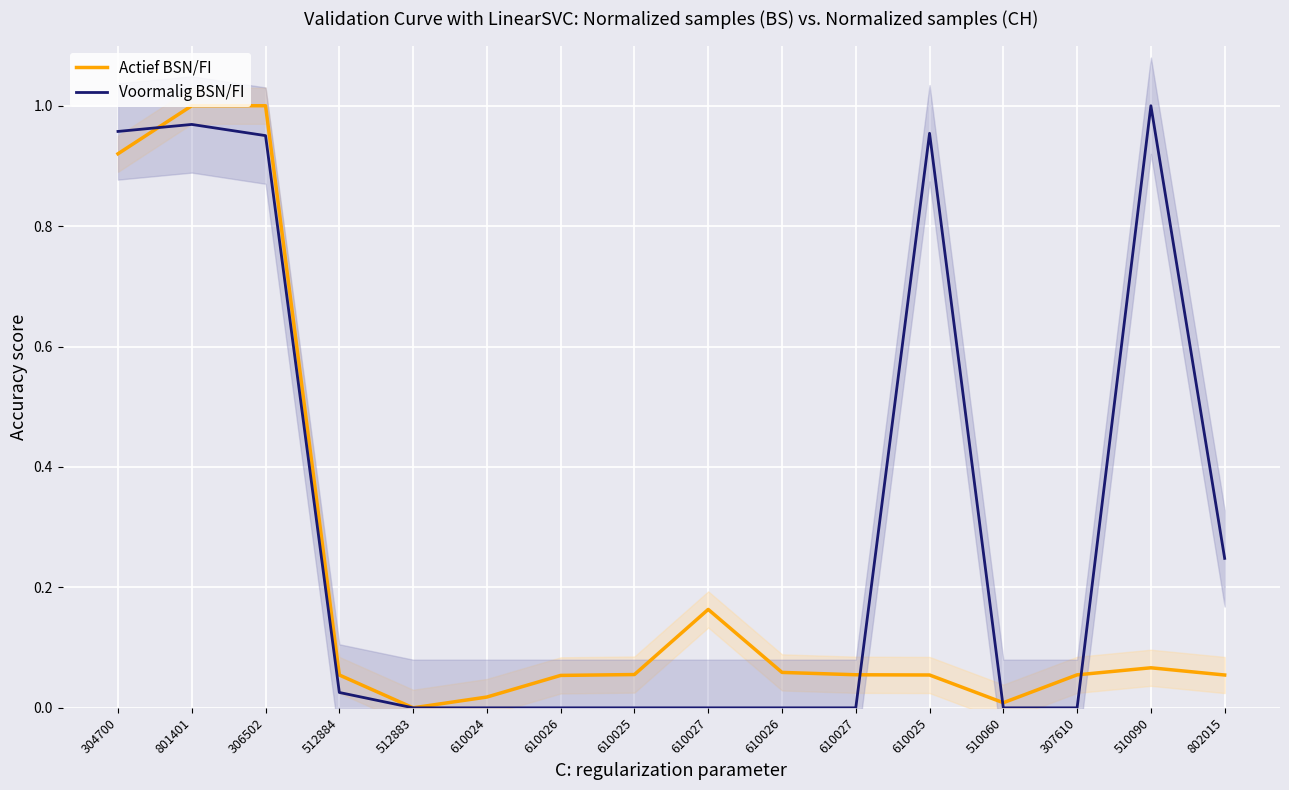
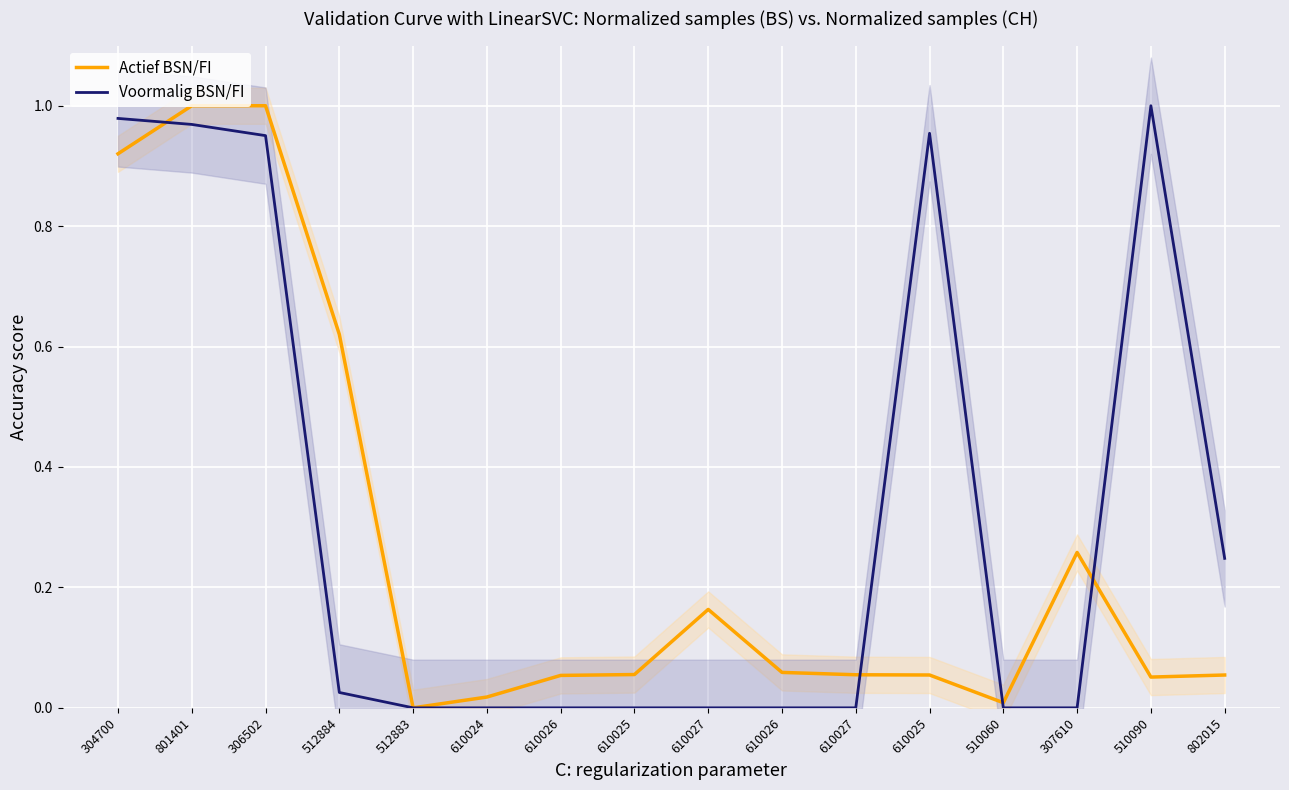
  {
    "Actief BSN/FI": {
      "304700": 0.92,
      "306502": 1.00,
-     "512884": 0.05,
+     "512884": 0.62,
      "610024": 0.02,
      "510060": 0.01,
-     "307610": 0.05,
-     "510090": 0.07,
+     "307610": 0.26,
+     "510090": 0.05,
      "802015": 0.05
    },
    "Voormalig BSN/FI": {
-     "304700": 0.96,
+     "304700": 0.98,
      "801401": 0.97,
      "306502": 0.95,
      "512884": 0.03,
      "610024": 0.00,
      "510060": 0.00,
      "307610": 0.00,
      "510090": 1.00,
      "802015": 0.25
    }
  }
